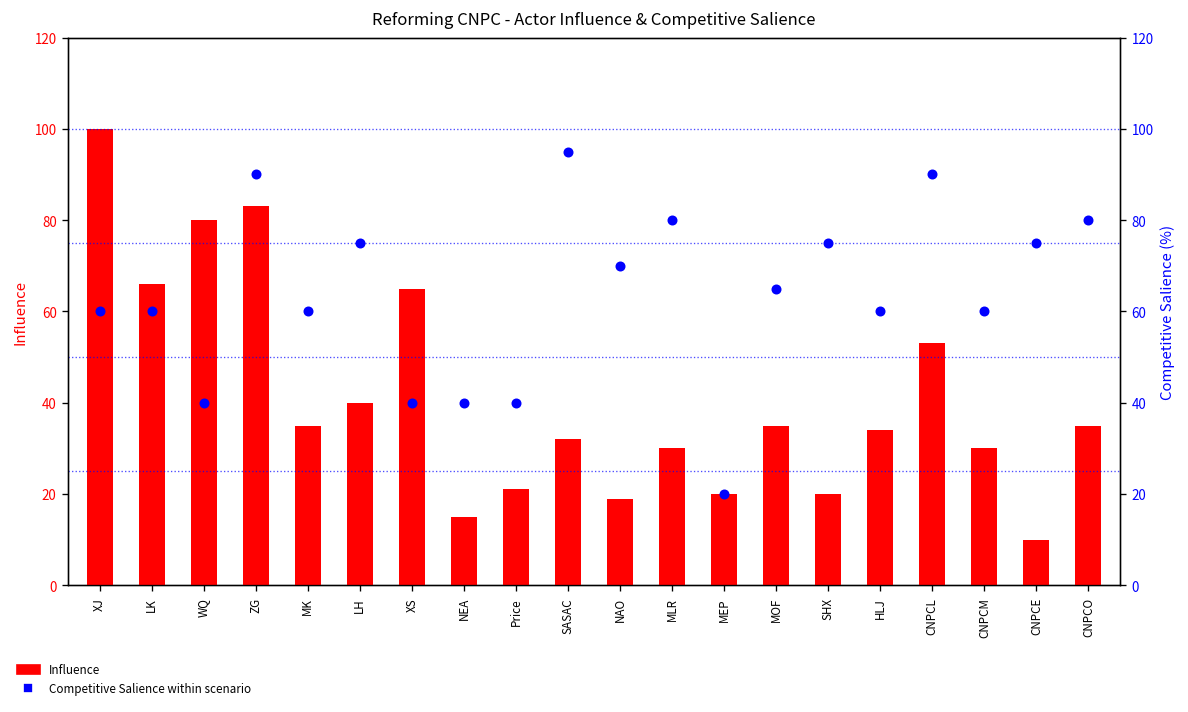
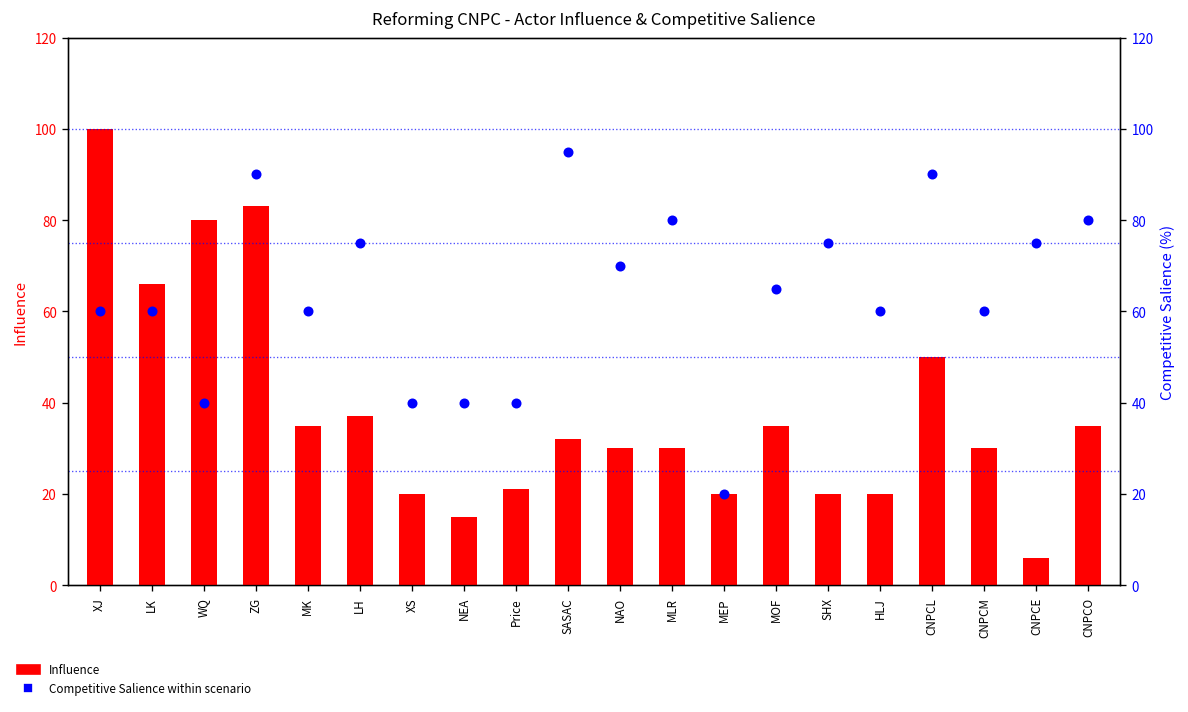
  {
    "Influence": {
      "XJ": 100,
      "LK": 66,
      "WQ": 80,
      "ZG": 83,
      "MK": 35,
-     "LH": 40,
-     "XS": 65,
+     "LH": 37,
+     "XS": 20,
      "NEA": 15,
      "Price": 21,
      "SASAC": 32,
-     "NAO": 19,
+     "NAO": 30,
      "MLR": 30,
      "MEP": 20,
      "MOF": 35,
      "SHX": 20,
-     "HLJ": 34,
-     "CNPCL": 53,
+     "HLJ": 20,
+     "CNPCL": 50,
      "CNPCM": 30,
-     "CNPCE": 10,
+     "CNPCE": 6,
      "CNPCO": 35
    }
  }
